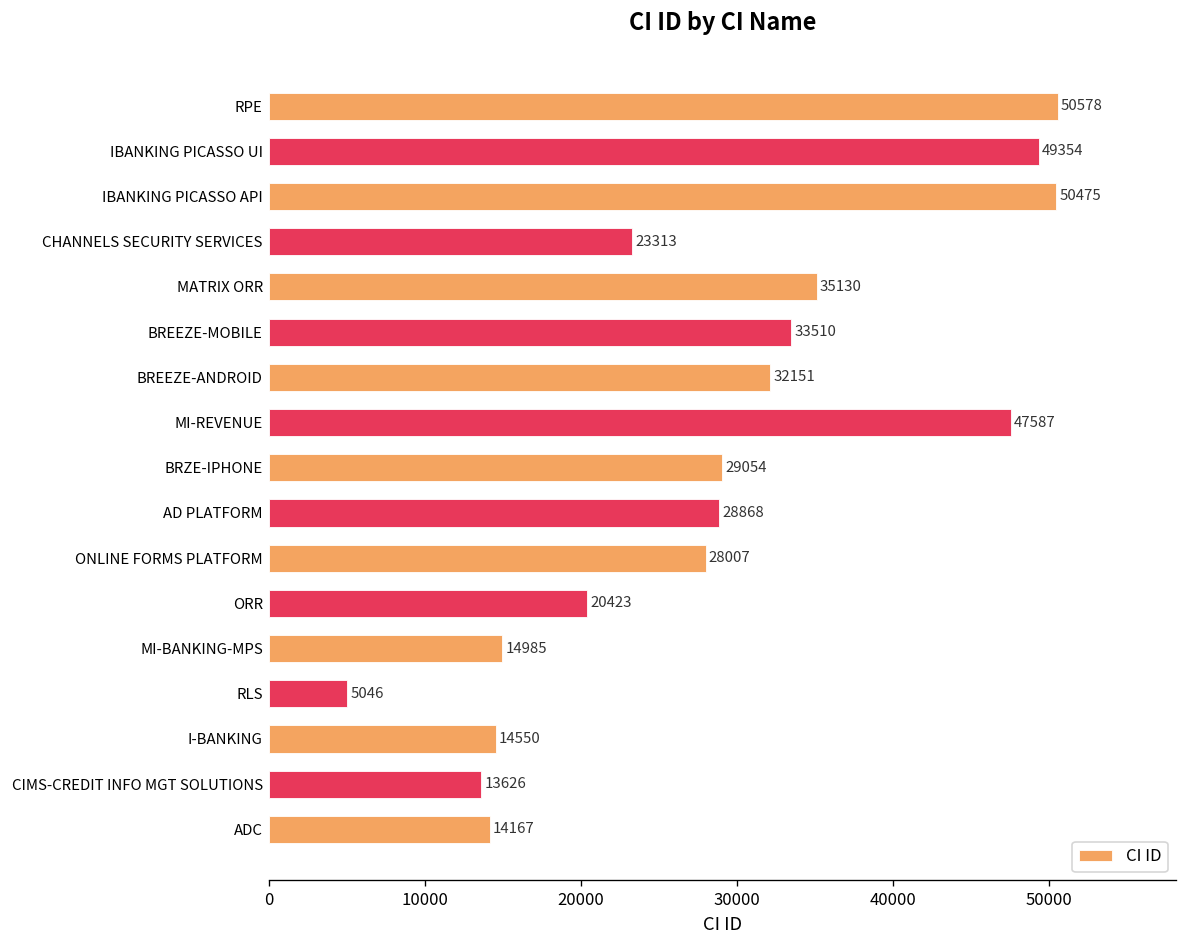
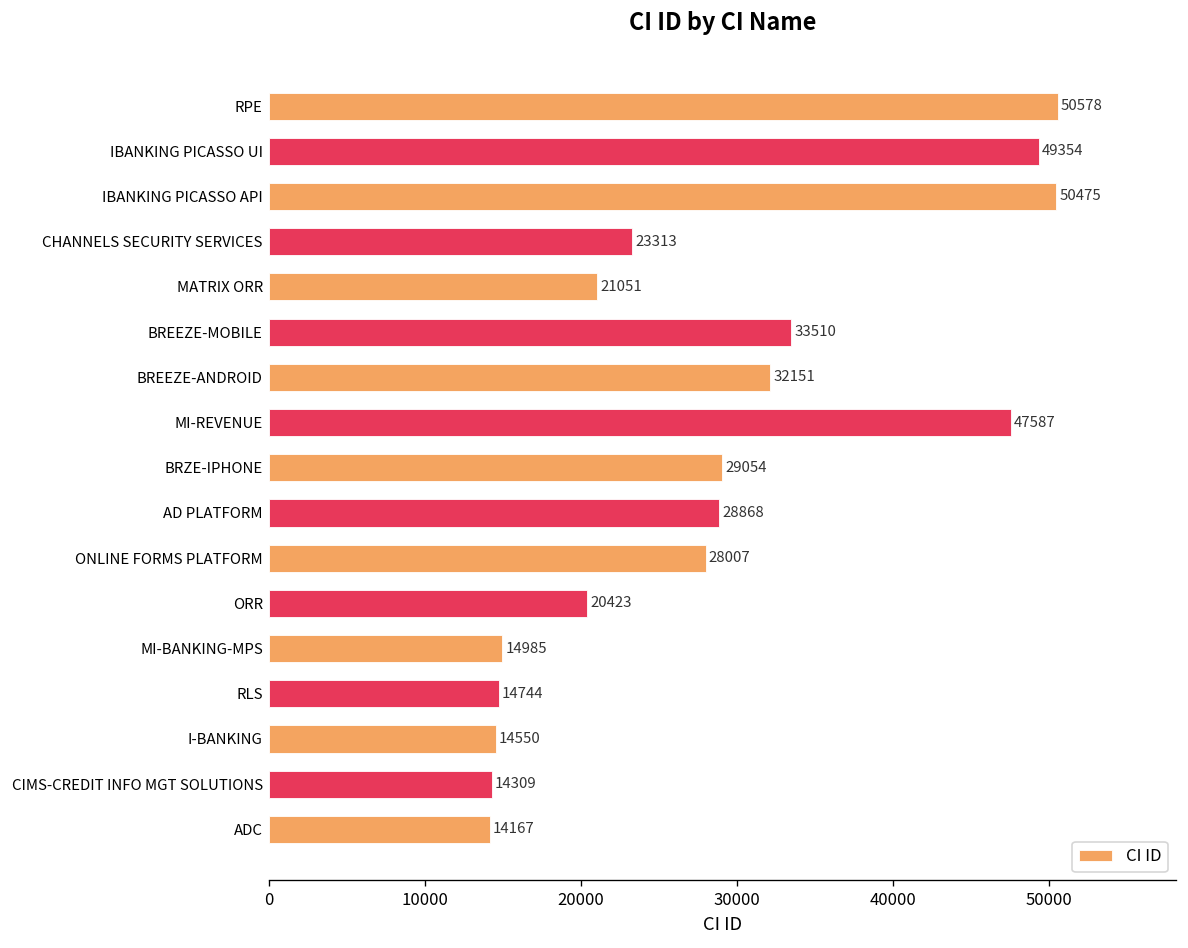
  {
    "RPE": 50578,
    "IBANKING PICASSO UI": 49354,
    "IBANKING PICASSO API": 50475,
    "CHANNELS SECURITY SERVICES": 23313,
-   "MATRIX ORR": 35130,
+   "MATRIX ORR": 21051,
    "BREEZE-MOBILE": 33510,
    "BREEZE-ANDROID": 32151,
    "MI-REVENUE": 47587,
    "BRZE-IPHONE": 29054,
    "AD PLATFORM": 28868,
    "ONLINE FORMS PLATFORM": 28007,
    "ORR": 20423,
    "MI-BANKING-MPS": 14985,
-   "RLS": 5046,
+   "RLS": 14744,
    "I-BANKING": 14550,
-   "CIMS-CREDIT INFO MGT SOLUTIONS": 13626,
+   "CIMS-CREDIT INFO MGT SOLUTIONS": 14309,
    "ADC": 14167
  }
